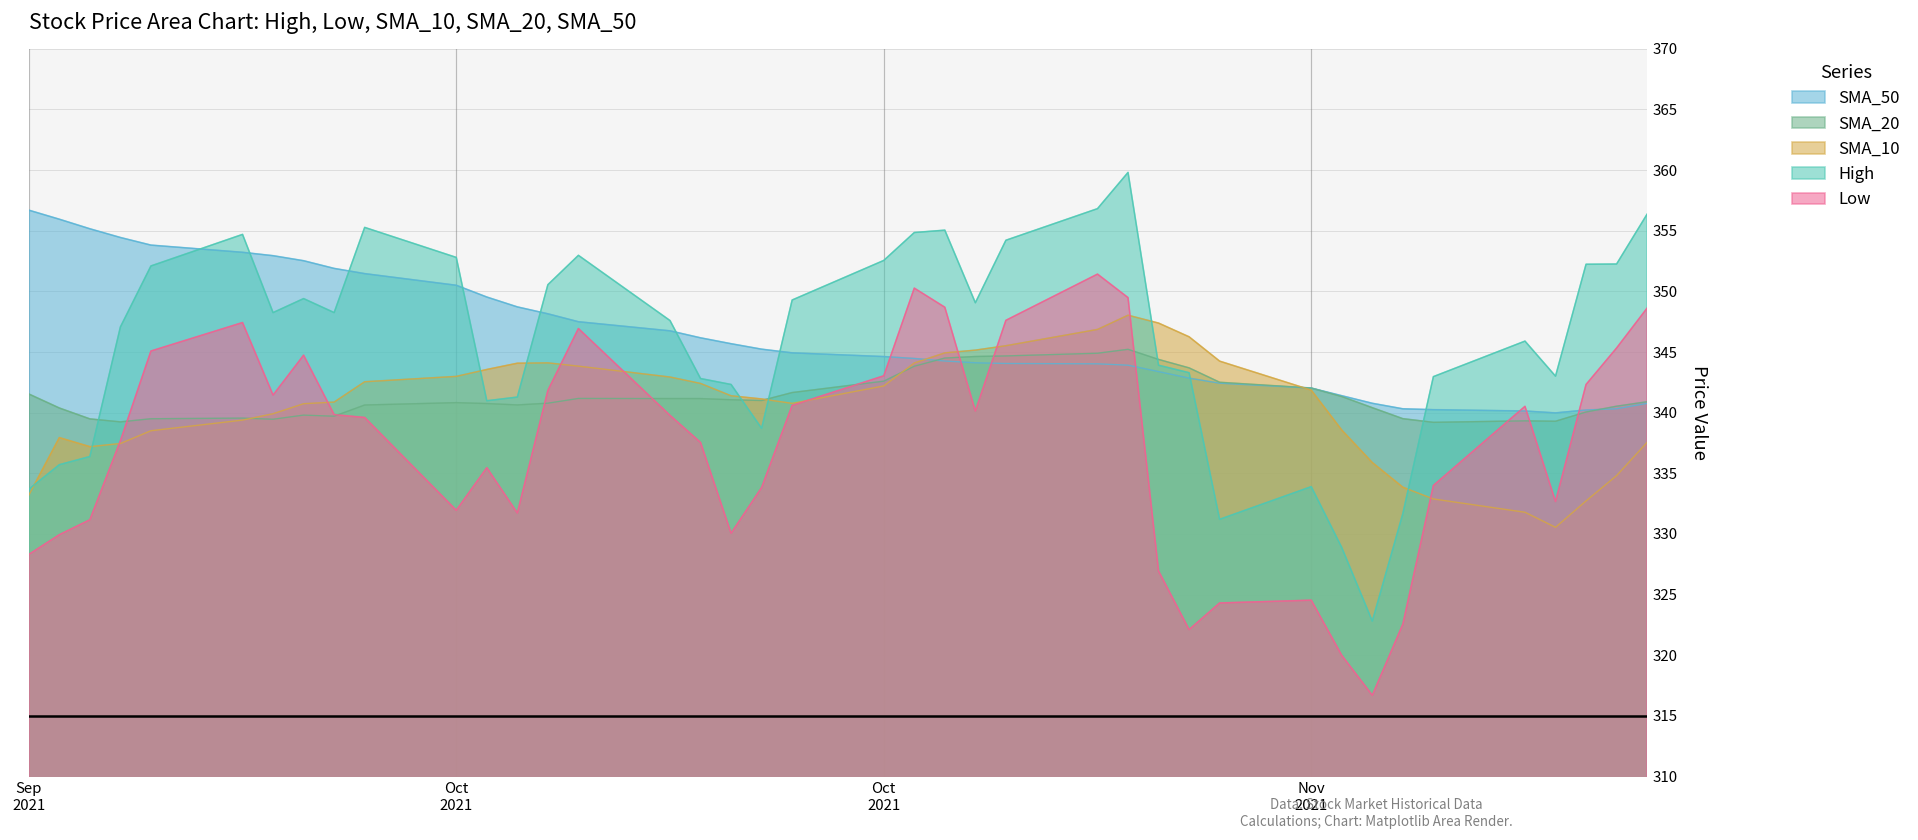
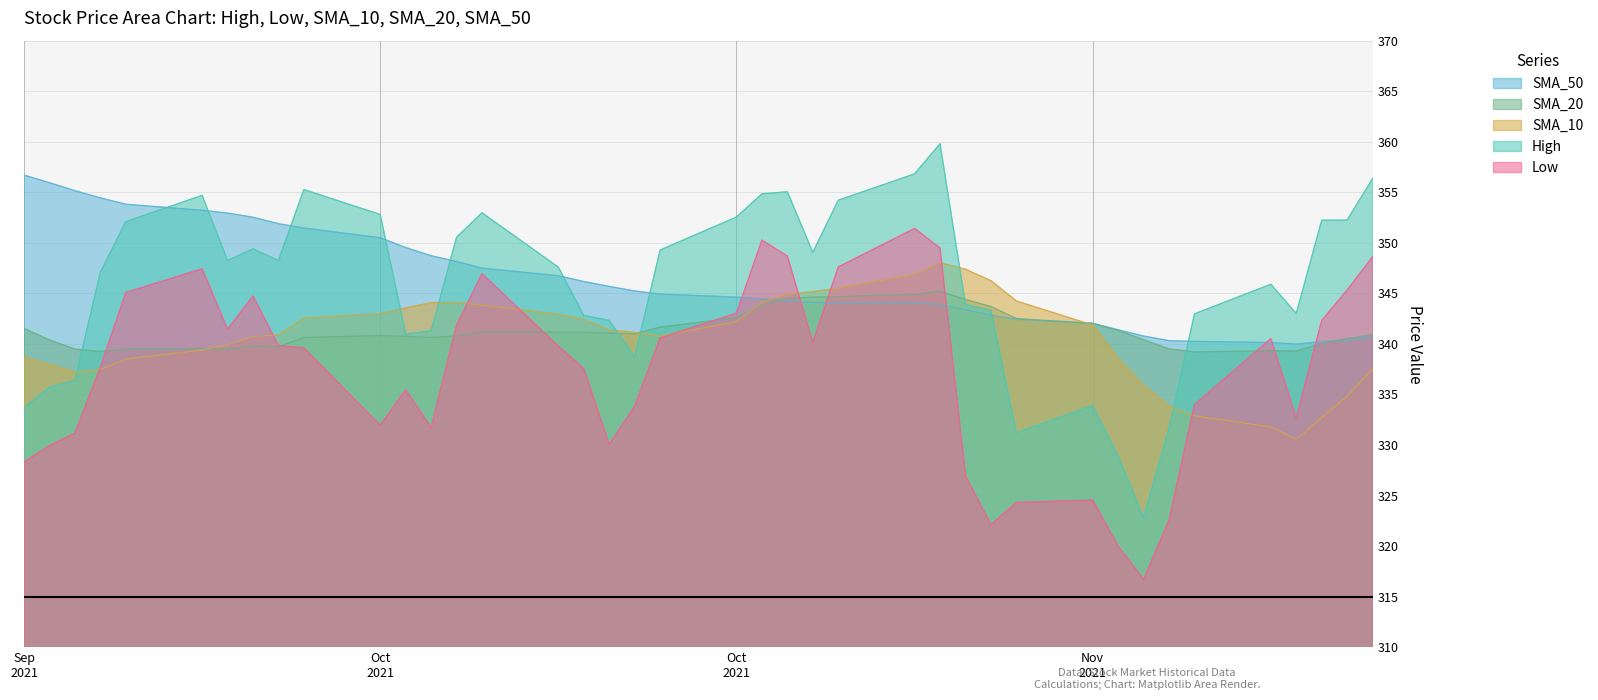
  {
    "SMA_10": {
-     "Sep 2021": 333.2
+     "Sep 2021": 338.7
    },
    "Low": {
      "Sep 2021": 328.3,
      "Nov 2021": 324.5
    }
  }
